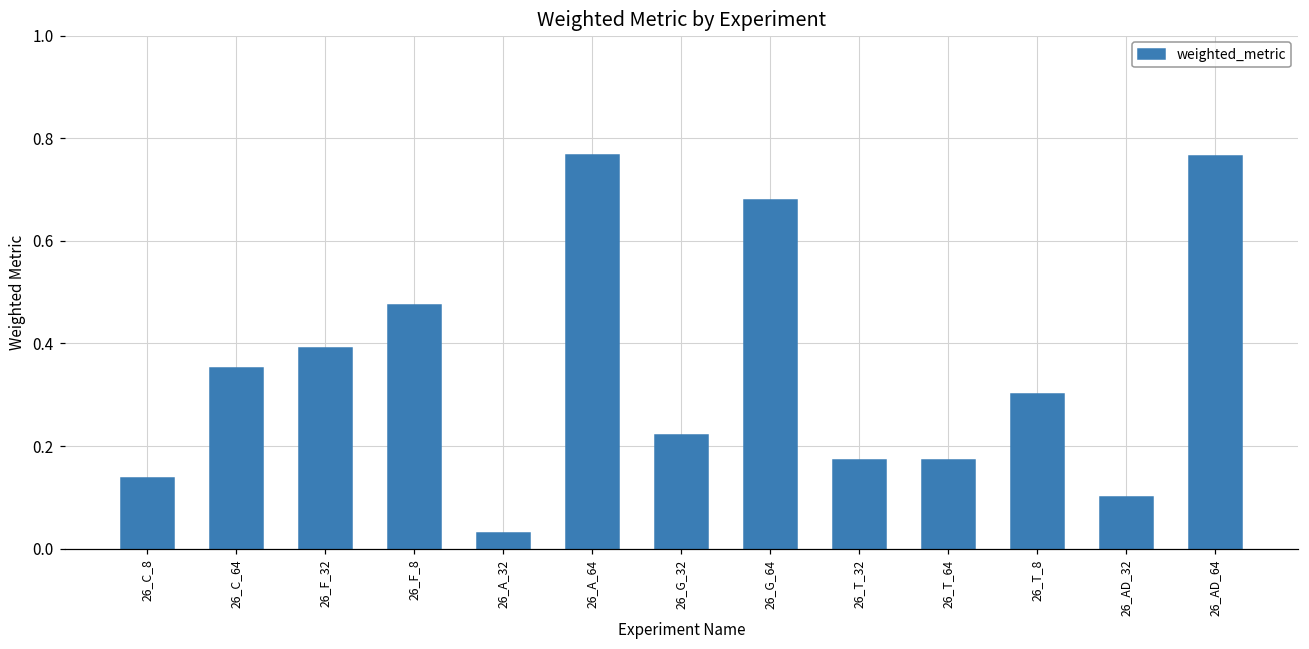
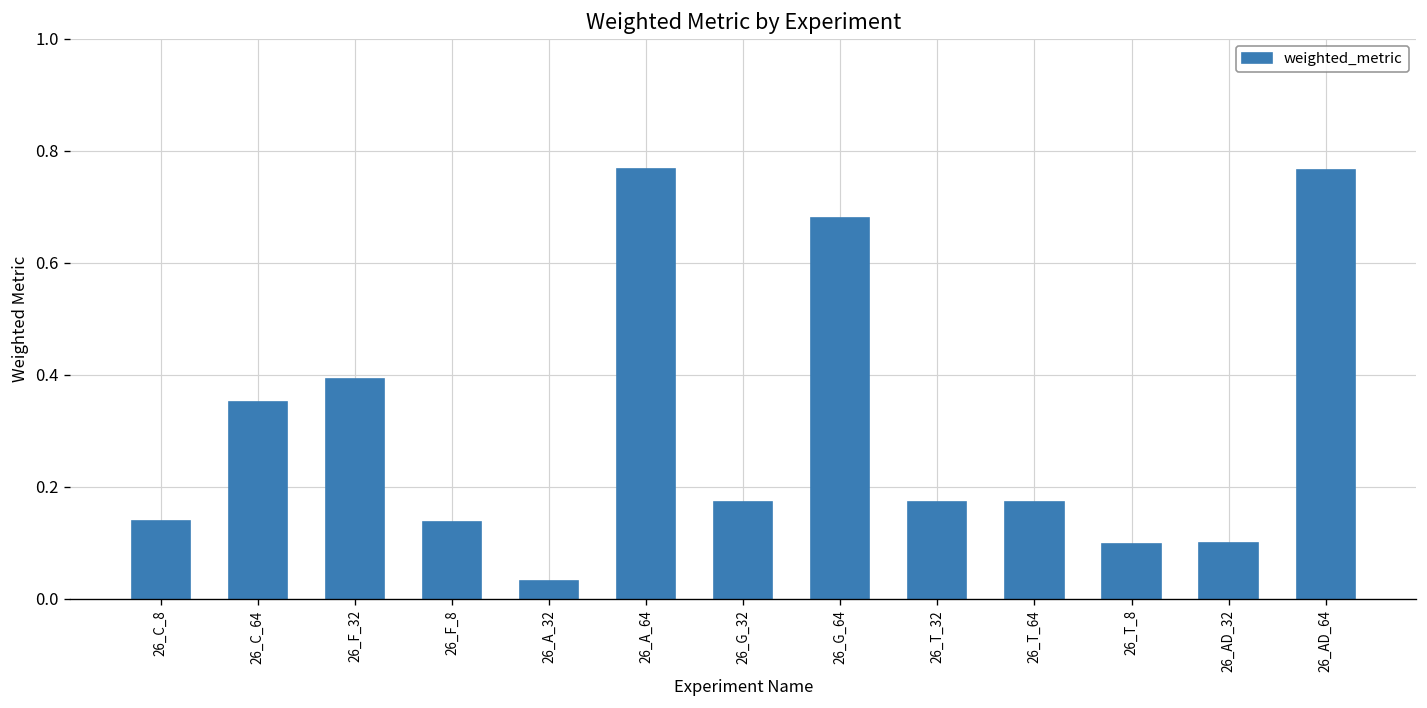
  {
    "26_C_8": 0.14,
    "26_C_64": 0.35,
    "26_F_32": 0.39,
-   "26_F_8": 0.47,
+   "26_F_8": 0.14,
    "26_A_32": 0.03,
    "26_A_64": 0.77,
-   "26_G_32": 0.22,
+   "26_G_32": 0.17,
    "26_G_64": 0.68,
    "26_T_32": 0.17,
    "26_T_64": 0.17,
-   "26_T_8": 0.30,
+   "26_T_8": 0.10,
    "26_AD_32": 0.10,
    "26_AD_64": 0.77
  }
